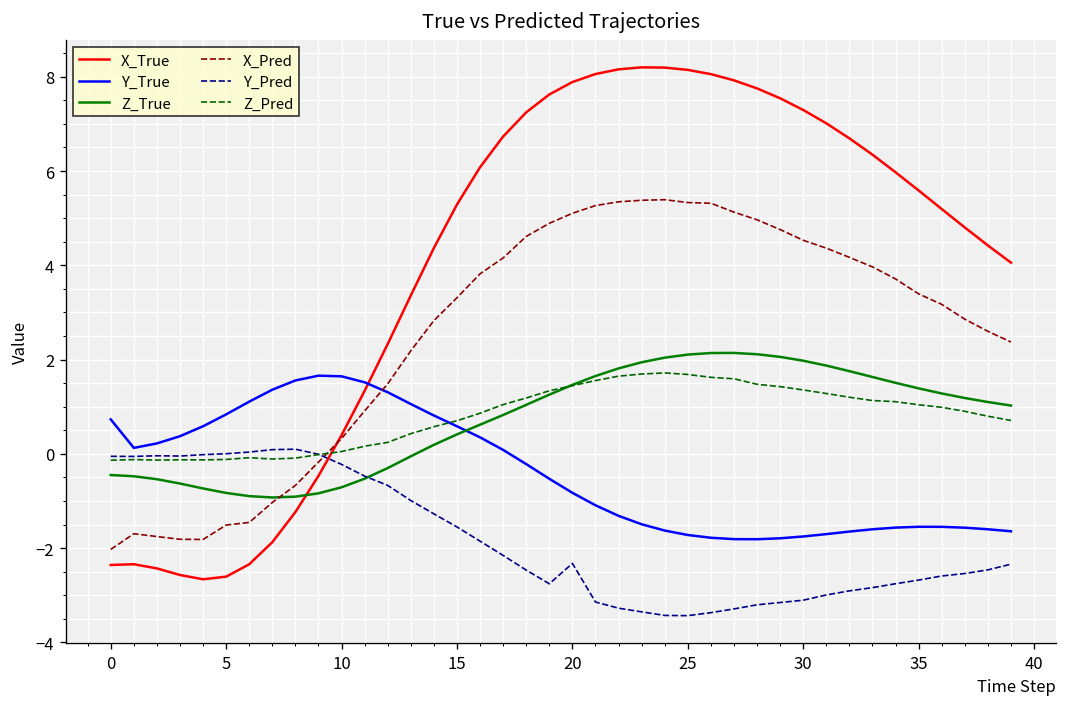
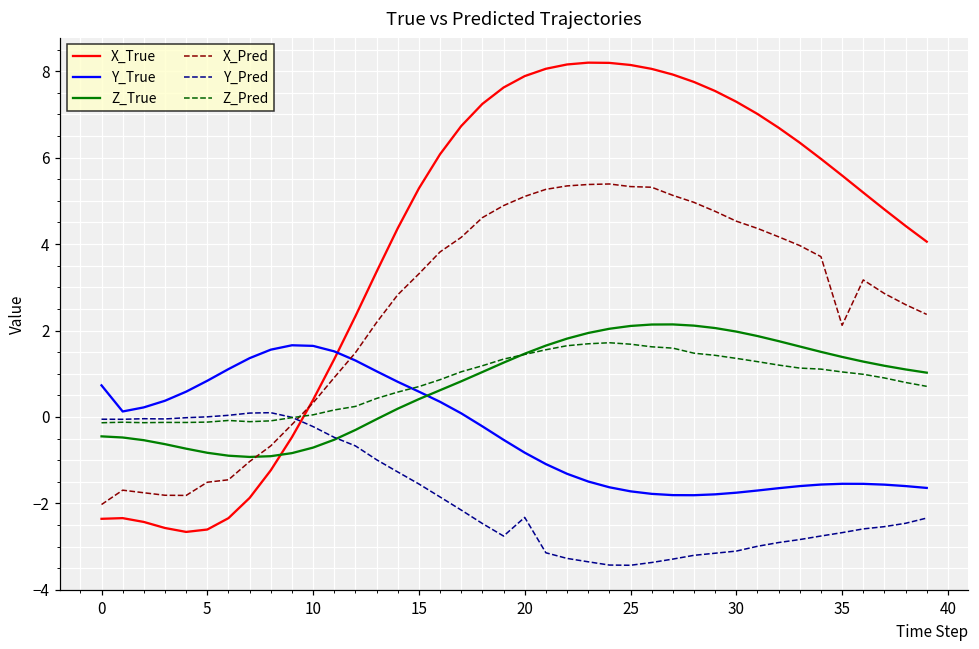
  {
    "X_True": {
      "0": -2.4,
      "5": -2.6,
      "10": 0.4,
      "15": 5.3,
      "20": 7.9,
      "25": 8.1,
      "30": 7.3,
      "35": 5.6
    },
    "Y_True": {
      "0": 0.7,
      "5": 0.8,
      "10": 1.6,
      "15": 0.6,
      "20": -0.8,
      "25": -1.7,
      "30": -1.8,
      "35": -1.5
    },
    "X_Pred": {
      "0": -2.0,
      "5": -1.5,
      "10": 0.3,
      "15": 3.3,
      "20": 5.1,
      "25": 5.3,
      "30": 4.5,
-     "35": 3.4
+     "35": 2.1
    },
    "Y_Pred": {
      "0": -0.1,
      "5": 0.0,
      "10": -0.2,
      "15": -1.6,
      "20": -2.3,
      "25": -3.4,
      "30": -3.1,
      "35": -2.7
    }
  }
